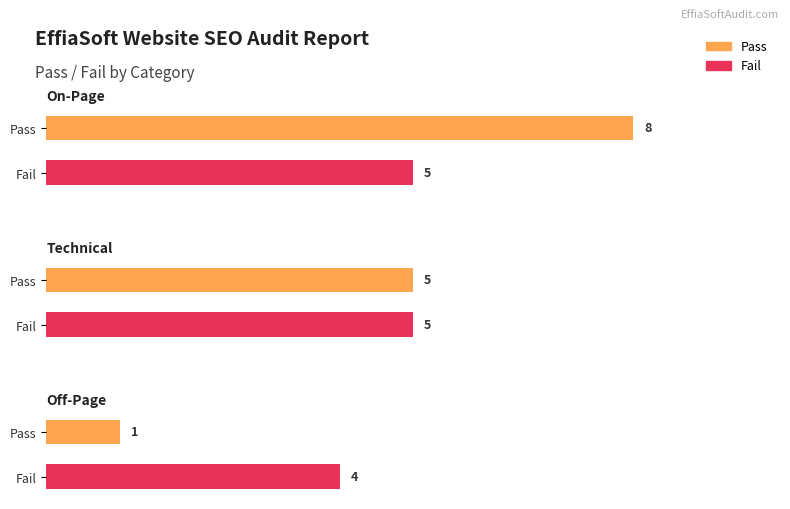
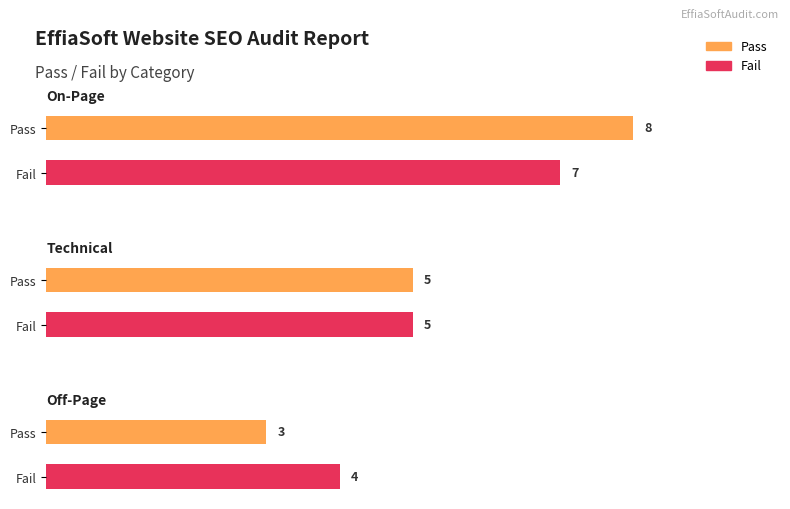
  {
    "On-Page": {
      "Pass": 8,
-     "Fail": 5
+     "Fail": 7
    },
    "Technical": {
      "Pass": 5,
      "Fail": 5
    },
    "Off-Page": {
-     "Pass": 1,
+     "Pass": 3,
      "Fail": 4
    }
  }
